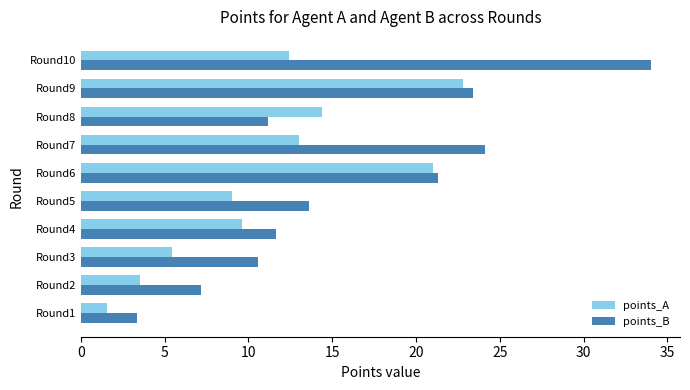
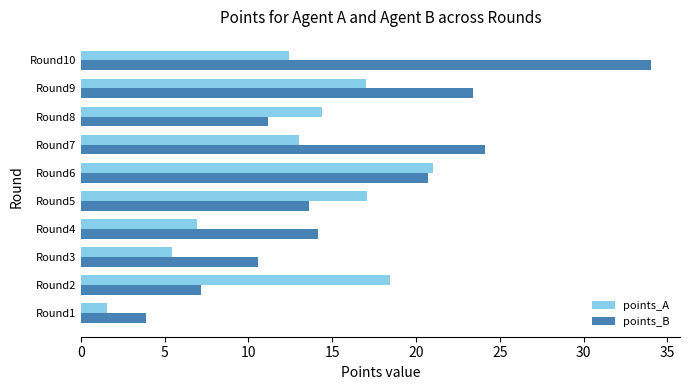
  {
    "points_A": {
      "Round10": 12.5,
-     "Round9": 22.8,
+     "Round9": 17.0,
      "Round8": 14.4,
      "Round7": 13.0,
      "Round6": 21.0,
-     "Round5": 9.0,
-     "Round4": 9.6,
+     "Round5": 17.1,
+     "Round4": 6.9,
      "Round3": 5.4,
-     "Round2": 3.5,
+     "Round2": 18.5,
      "Round1": 1.6
    },
    "points_B": {
      "Round10": 34.1,
      "Round9": 23.4,
      "Round8": 11.2,
      "Round7": 24.1,
-     "Round6": 21.3,
+     "Round6": 20.7,
      "Round5": 13.6,
-     "Round4": 11.6,
+     "Round4": 14.2,
      "Round3": 10.6,
      "Round2": 7.2,
-     "Round1": 3.3
+     "Round1": 3.9
    }
  }
